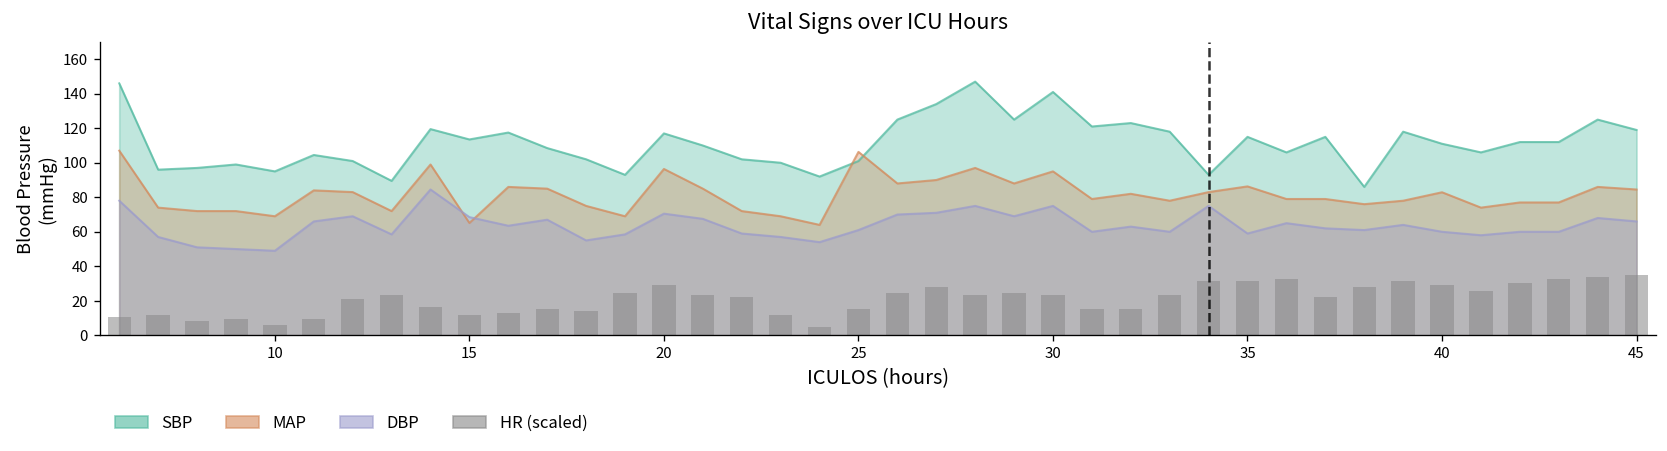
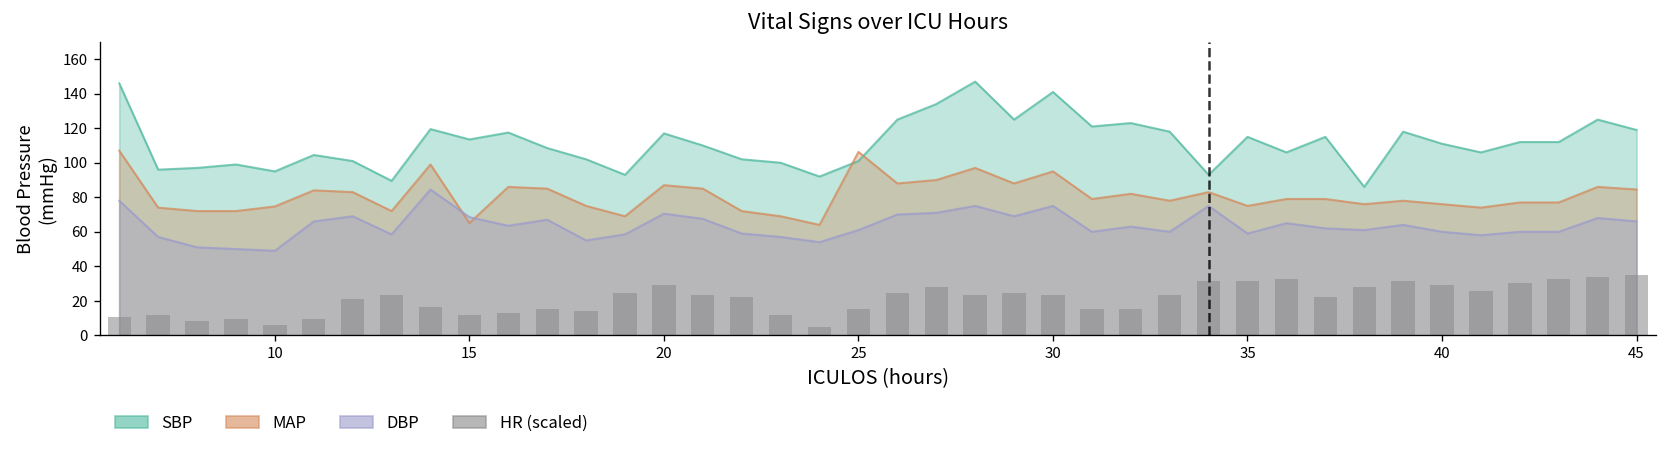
  {
    "HR (scaled)": {
      "10": 6,
      "15": 12,
      "20": 29,
      "25": 15,
      "30": 23,
      "35": 32,
      "40": 29,
      "45": 35
    },
    "MAP": {
-     "10": 69,
+     "10": 75,
      "15": 65,
-     "20": 96,
+     "20": 87,
      "25": 106,
      "30": 95,
-     "35": 86,
-     "40": 83,
+     "35": 75,
+     "40": 76,
      "45": 85
    }
  }
